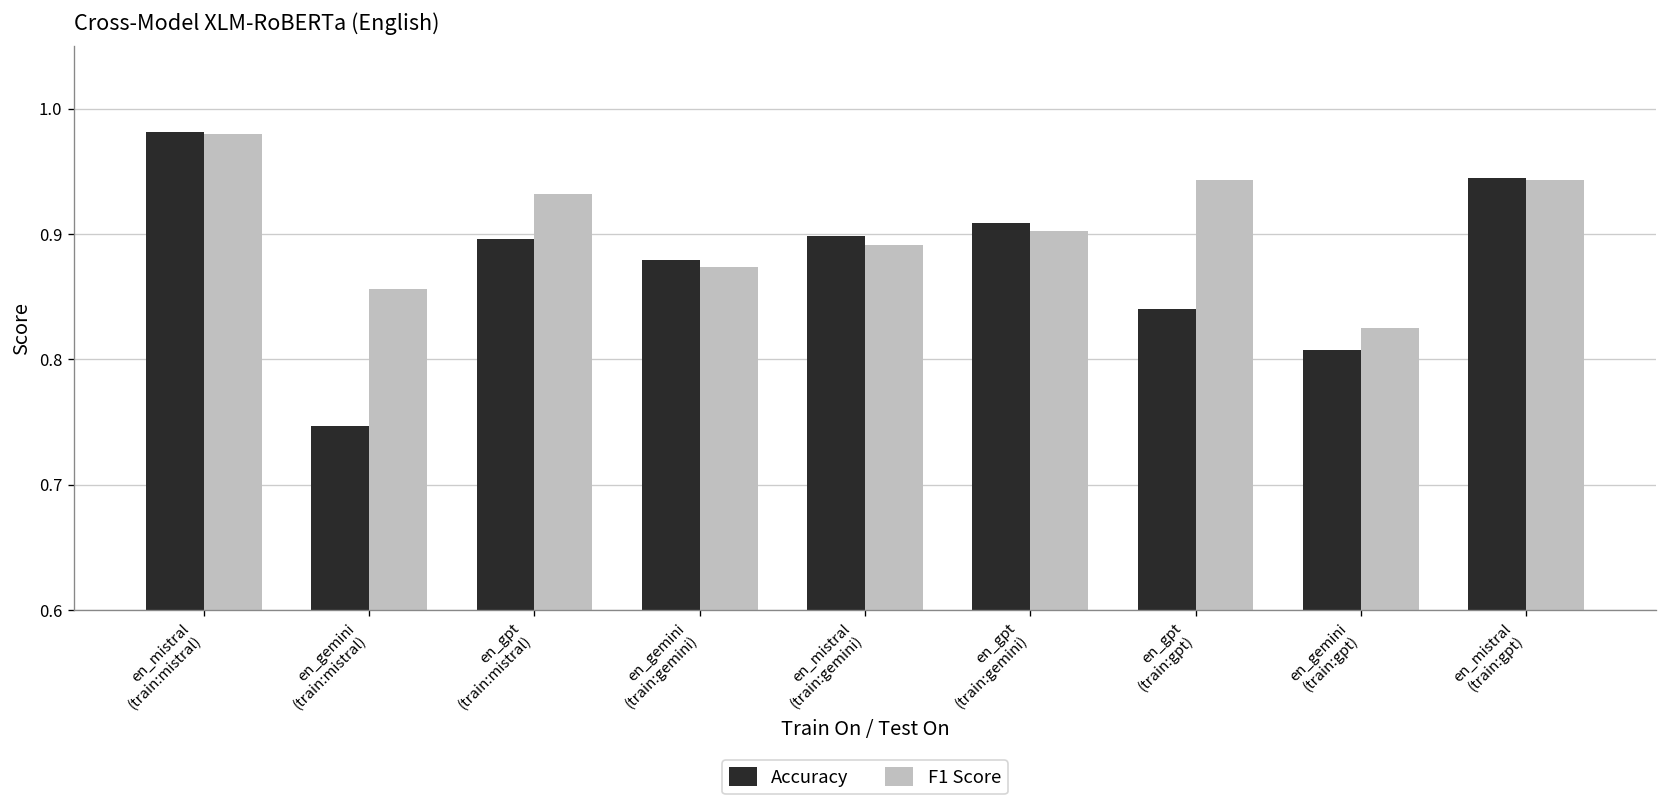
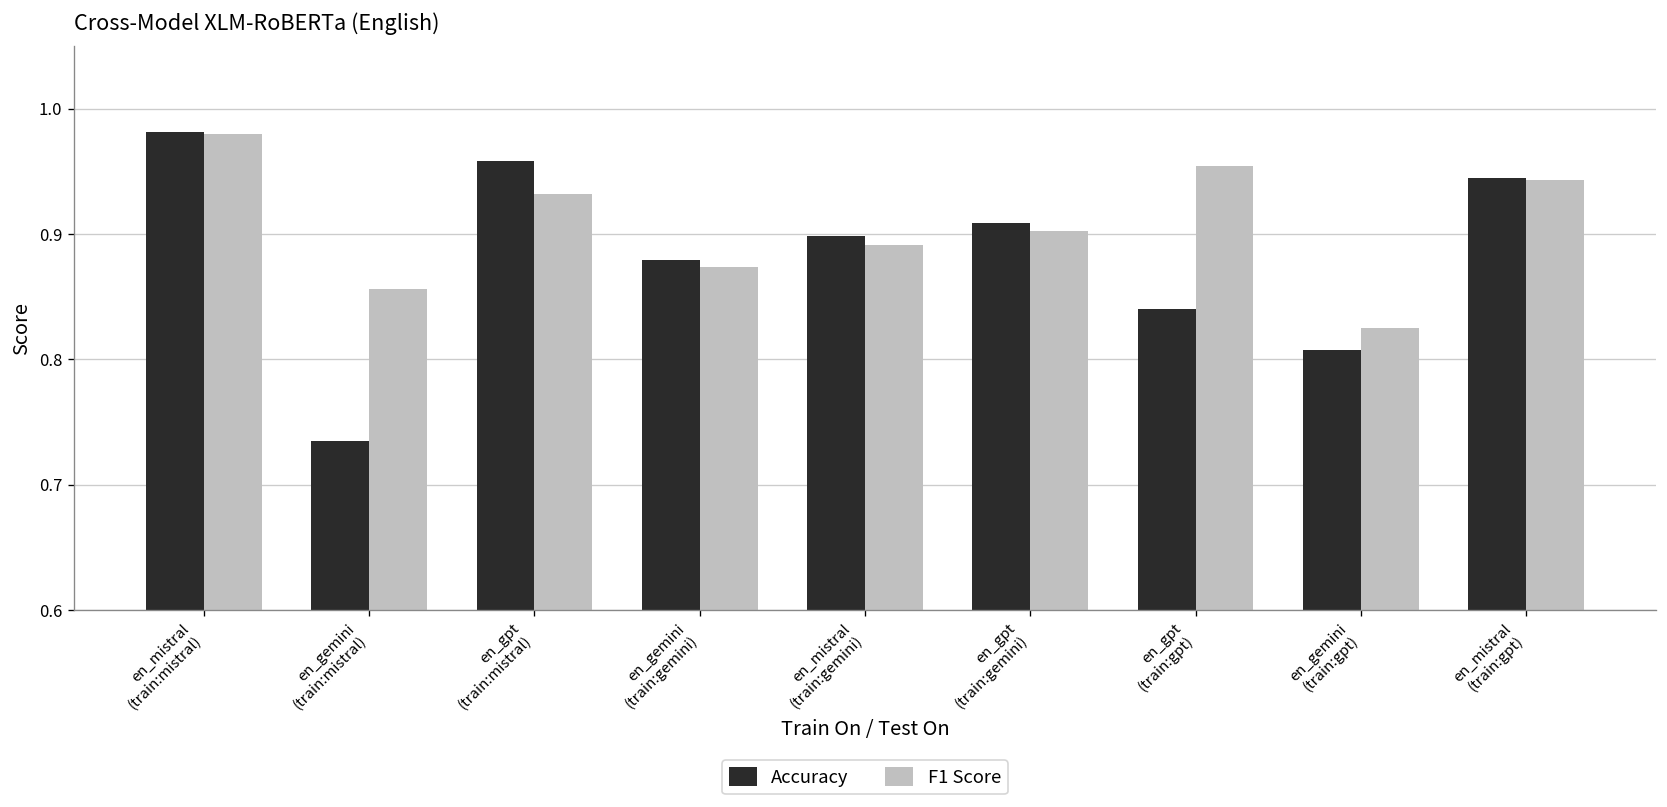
  {
    "Accuracy": {
      "en_mistral (train:mistral)": 0.981,
-     "en_gemini (train:mistral)": 0.747,
-     "en_gpt (train:mistral)": 0.896,
+     "en_gemini (train:mistral)": 0.735,
+     "en_gpt (train:mistral)": 0.958,
      "en_gemini (train:gemini)": 0.879,
      "en_mistral (train:gemini)": 0.898,
      "en_gpt (train:gemini)": 0.909,
      "en_gpt (train:gpt)": 0.840,
      "en_gemini (train:gpt)": 0.807,
      "en_mistral (train:gpt)": 0.945
    },
    "F1 Score": {
      "en_mistral (train:mistral)": 0.980,
      "en_gemini (train:mistral)": 0.856,
      "en_gpt (train:mistral)": 0.932,
      "en_gemini (train:gemini)": 0.874,
      "en_mistral (train:gemini)": 0.891,
      "en_gpt (train:gemini)": 0.902,
-     "en_gpt (train:gpt)": 0.943,
+     "en_gpt (train:gpt)": 0.954,
      "en_gemini (train:gpt)": 0.825,
      "en_mistral (train:gpt)": 0.943
    }
  }
